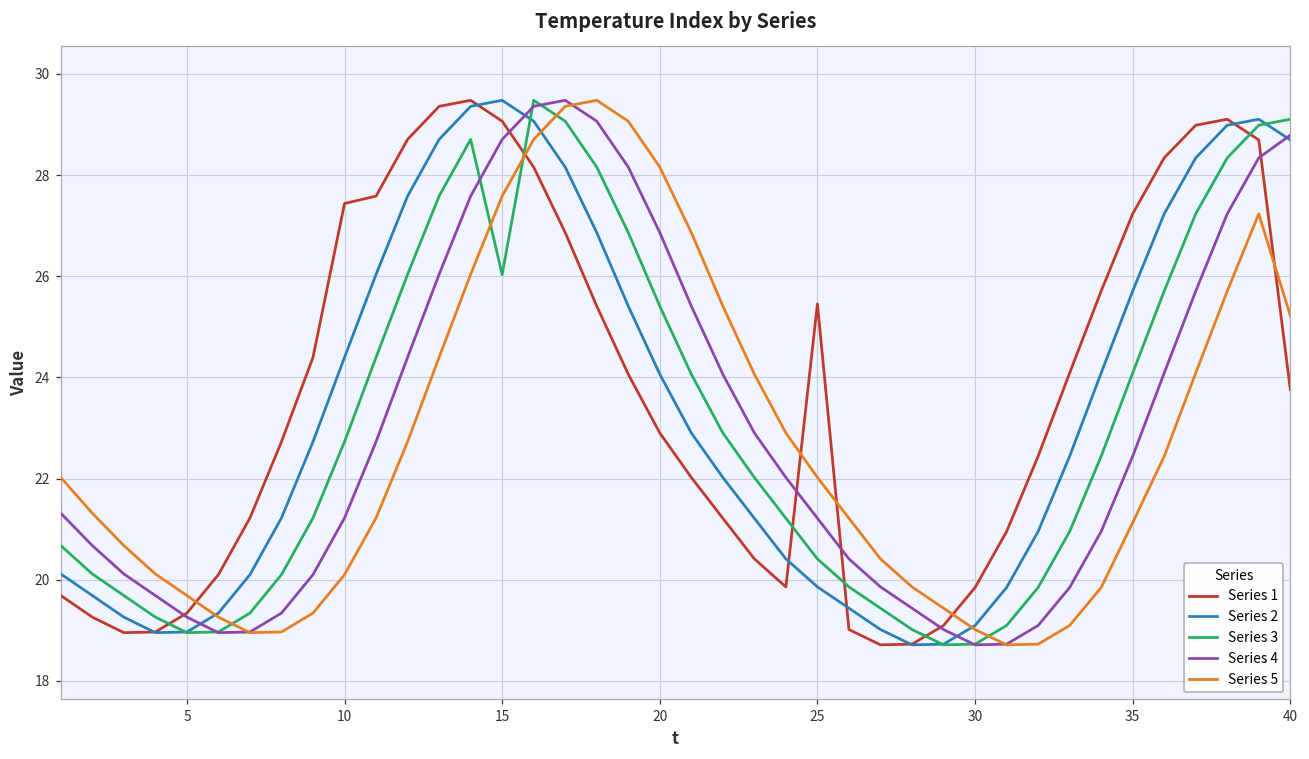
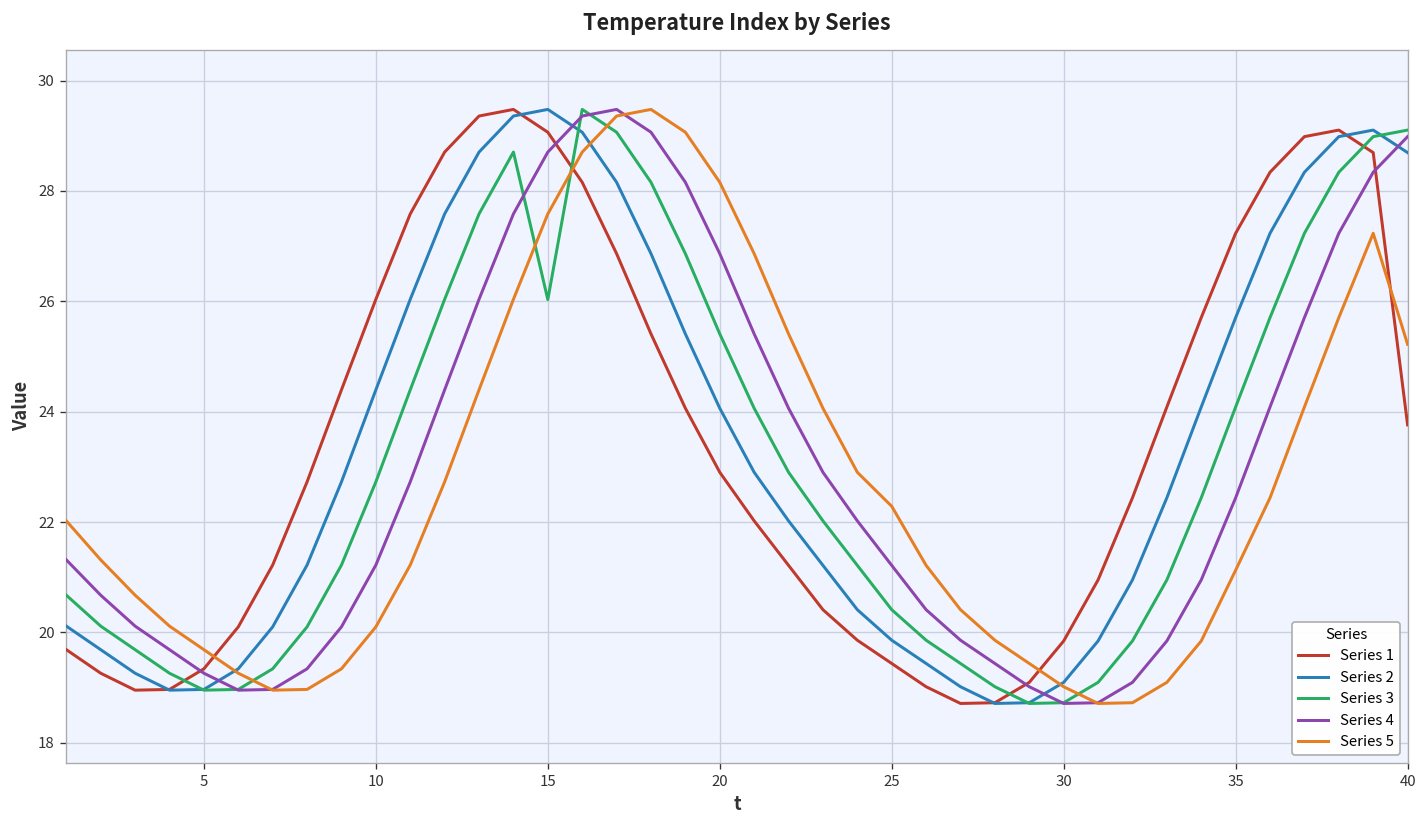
  {
    "Series 1": {
      "5": 19.3,
-     "10": 27.4,
+     "10": 26.0,
      "15": 29.1,
      "20": 22.9,
-     "25": 25.5,
+     "25": 19.4,
      "30": 19.8,
      "35": 27.2,
      "40": 23.8
    },
    "Series 2": {
      "10": 24.4,
      "15": 29.5,
      "20": 24.1,
      "25": 19.9,
      "30": 19.1,
      "35": 25.7,
      "40": 28.7
    },
    "Series 3": {
      "10": 22.7,
      "15": 26.0,
      "20": 25.4,
      "25": 20.4,
      "35": 24.1,
      "40": 29.1
    },
    "Series 4": {
      "5": 19.3,
      "10": 21.2,
      "15": 28.7,
      "20": 26.9,
      "25": 21.2,
      "35": 22.4,
-     "40": 28.8
+     "40": 29.0
    },
    "Series 5": {
      "5": 19.7,
      "10": 20.1,
      "15": 27.6,
      "20": 28.2,
-     "25": 22.0,
+     "25": 22.3,
      "30": 19.0,
      "35": 21.1,
      "40": 25.2
    }
  }
